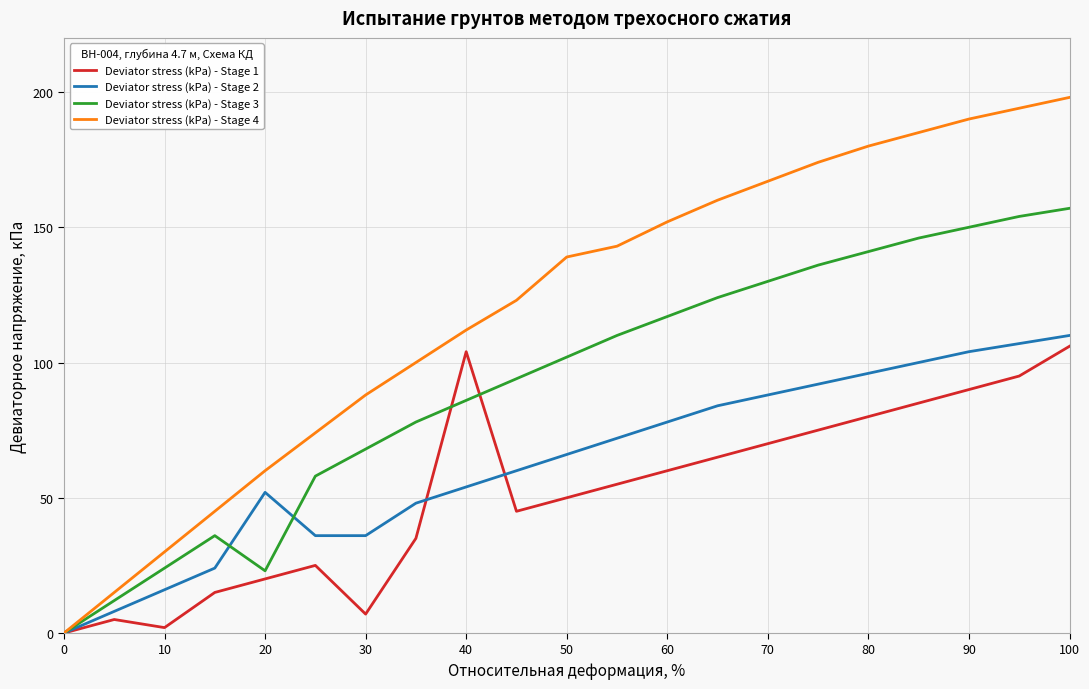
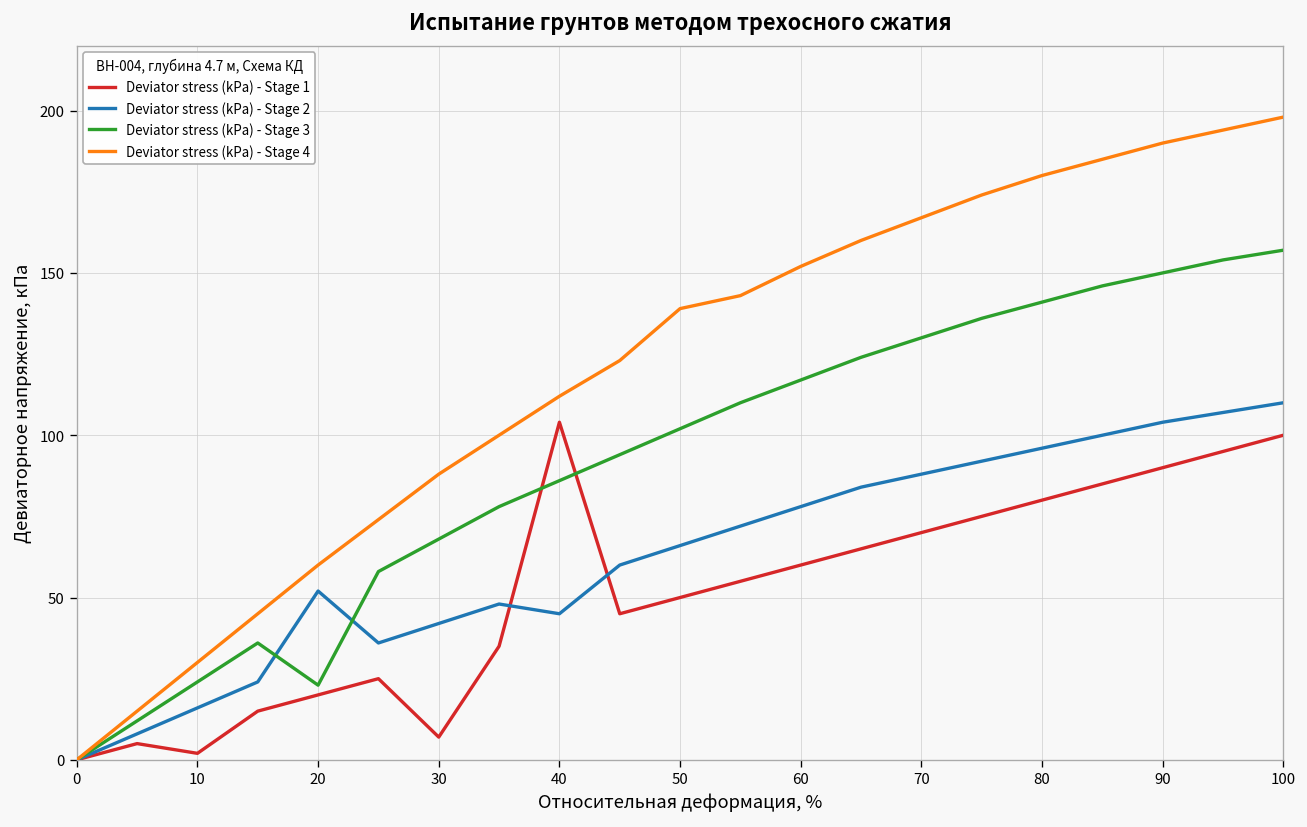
  {
    "Deviator stress (kPa) - Stage 1": {
      "10": 2,
      "20": 20,
      "30": 7,
      "40": 104,
      "50": 50,
      "60": 60,
      "70": 70,
      "80": 80,
      "90": 90,
-     "100": 106
+     "100": 100
    },
    "Deviator stress (kPa) - Stage 2": {
      "10": 16,
      "20": 52,
-     "30": 36,
-     "40": 54,
+     "30": 42,
+     "40": 45,
      "50": 66,
      "60": 78,
      "70": 88,
      "80": 96,
      "90": 104,
      "100": 110
    },
    "Deviator stress (kPa) - Stage 3": {
      "10": 24,
      "20": 23,
      "30": 68,
      "40": 86,
      "50": 102,
      "60": 117,
      "70": 130,
      "80": 141,
      "90": 150,
      "100": 157
    },
    "Deviator stress (kPa) - Stage 4": {
      "10": 30,
      "20": 60,
      "30": 88,
      "40": 112,
      "50": 139,
      "60": 152,
      "70": 167,
      "80": 180,
      "90": 190,
      "100": 198
    }
  }
